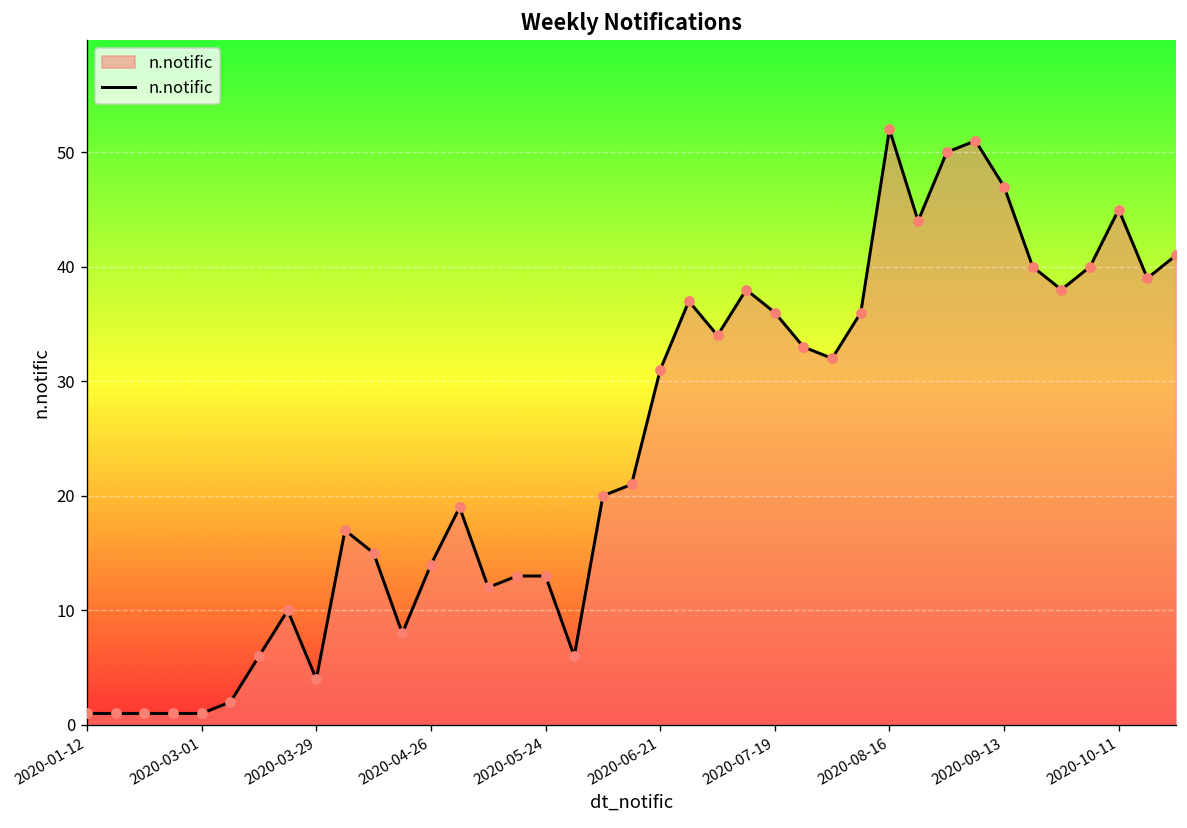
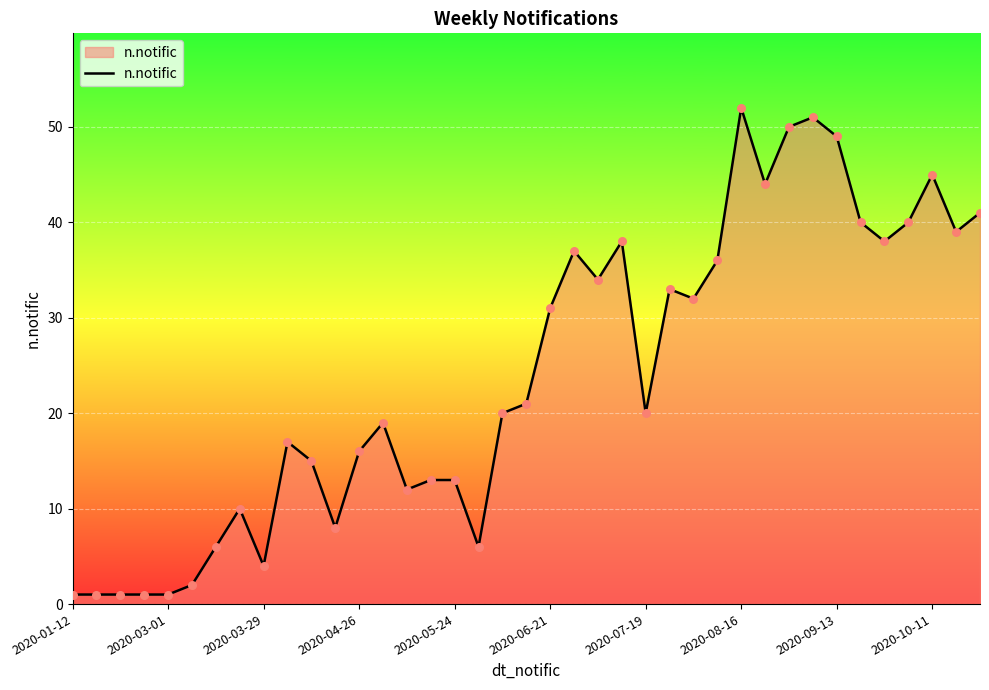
  {
    "2020-01-12": 1,
    "2020-03-01": 1,
    "2020-03-29": 4,
-   "2020-04-26": 14,
+   "2020-04-26": 16,
    "2020-05-24": 13,
    "2020-06-21": 31,
-   "2020-07-19": 36,
+   "2020-07-19": 20,
    "2020-08-16": 52,
-   "2020-09-13": 47,
+   "2020-09-13": 49,
    "2020-10-11": 45
  }
